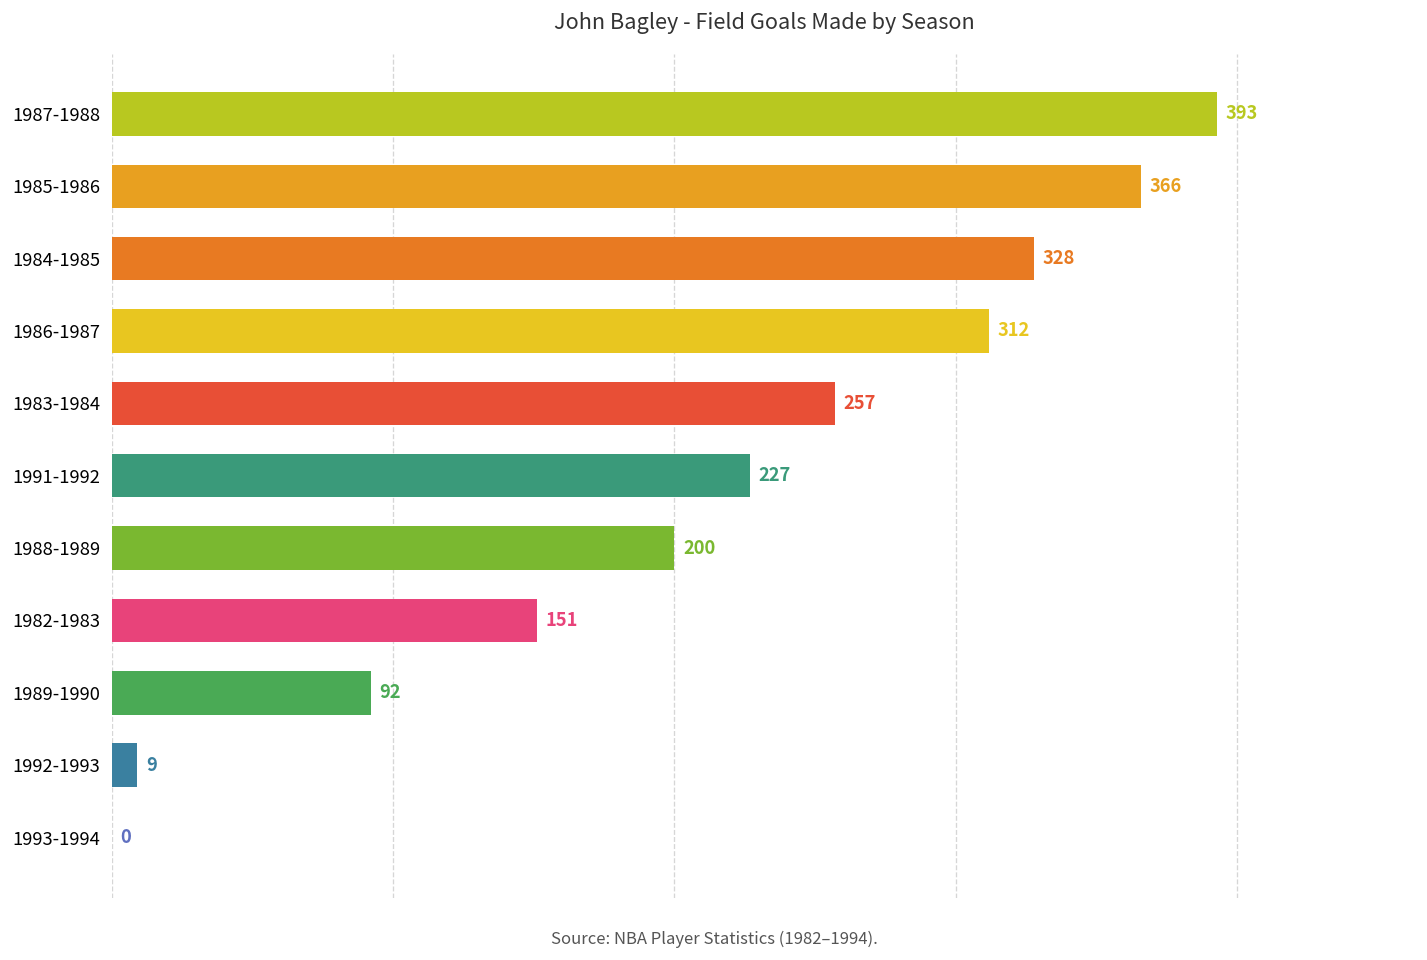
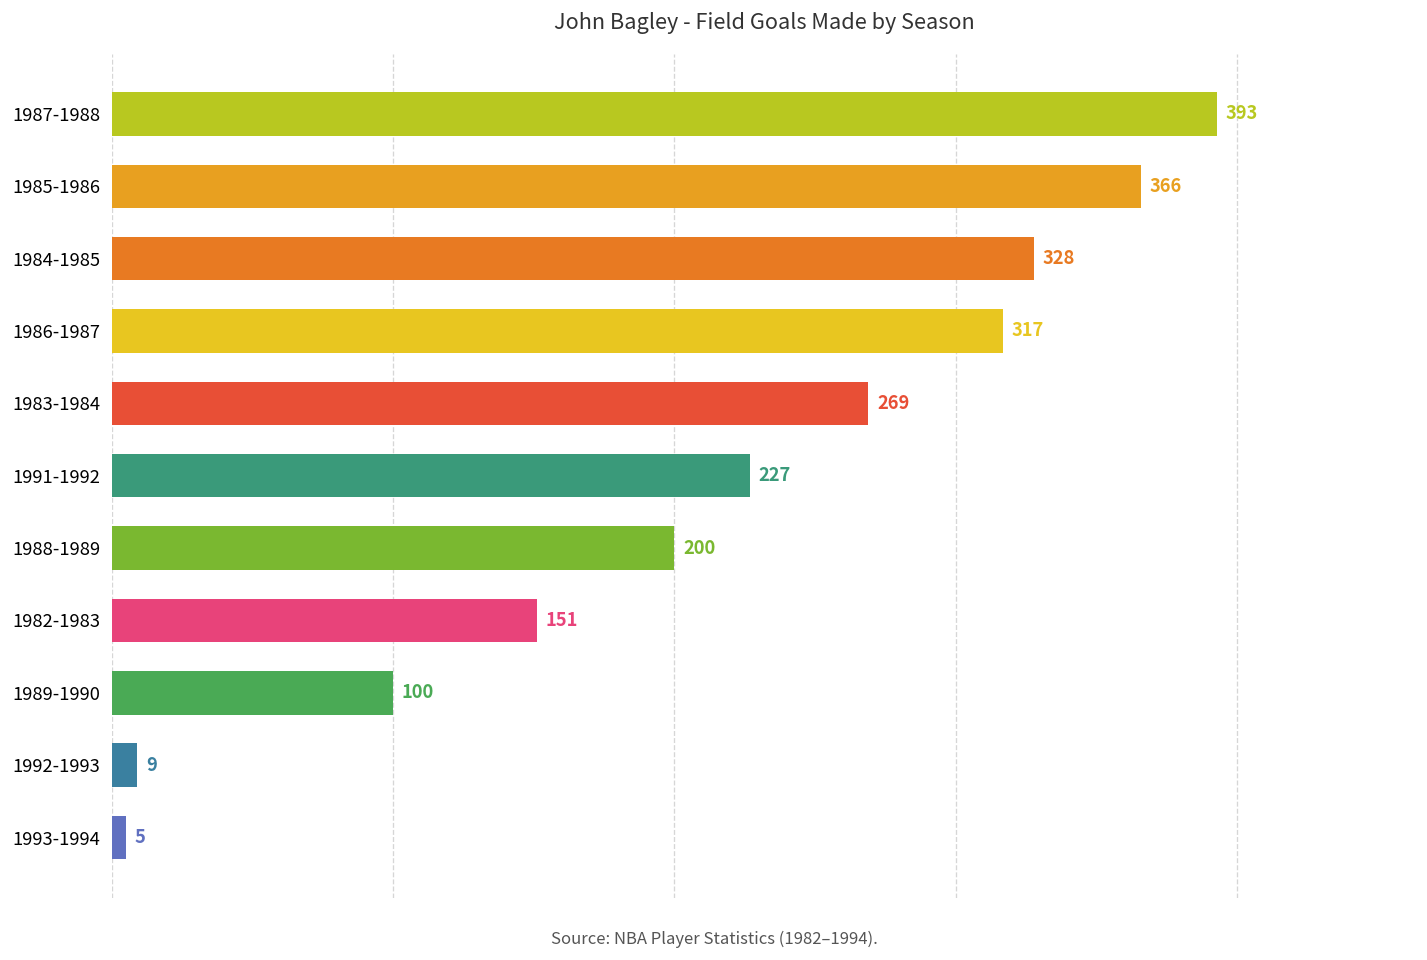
  {
    "1987-1988": 393,
    "1985-1986": 366,
    "1984-1985": 328,
-   "1986-1987": 312,
-   "1983-1984": 257,
+   "1986-1987": 317,
+   "1983-1984": 269,
    "1991-1992": 227,
    "1988-1989": 200,
    "1982-1983": 151,
-   "1989-1990": 92,
+   "1989-1990": 100,
    "1992-1993": 9,
-   "1993-1994": 0
+   "1993-1994": 5
  }
